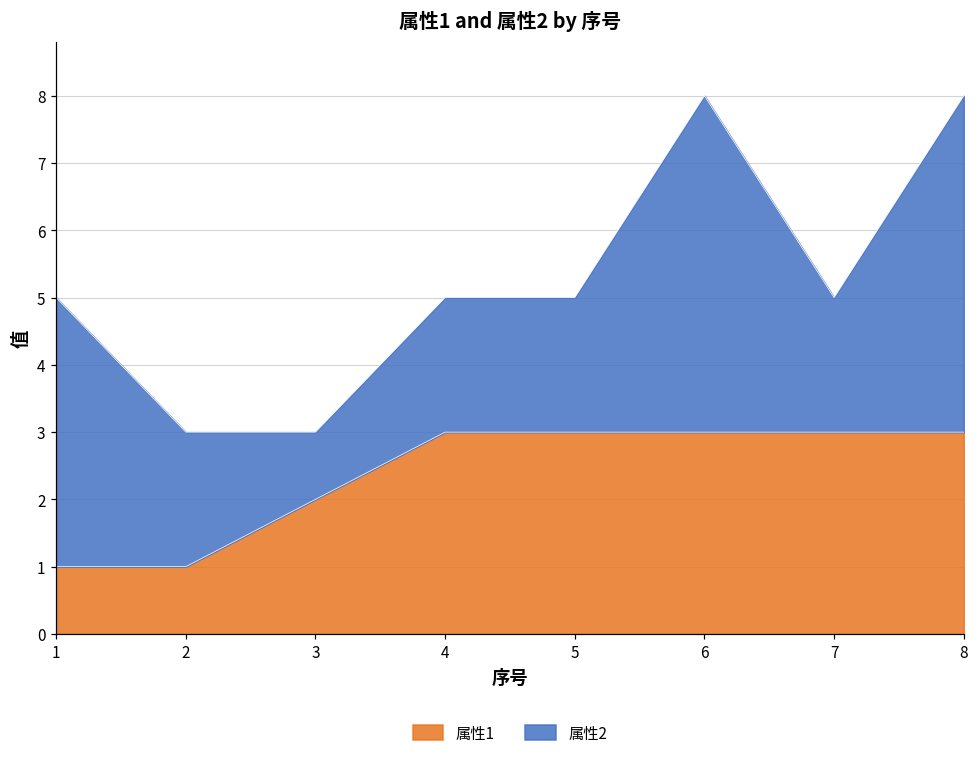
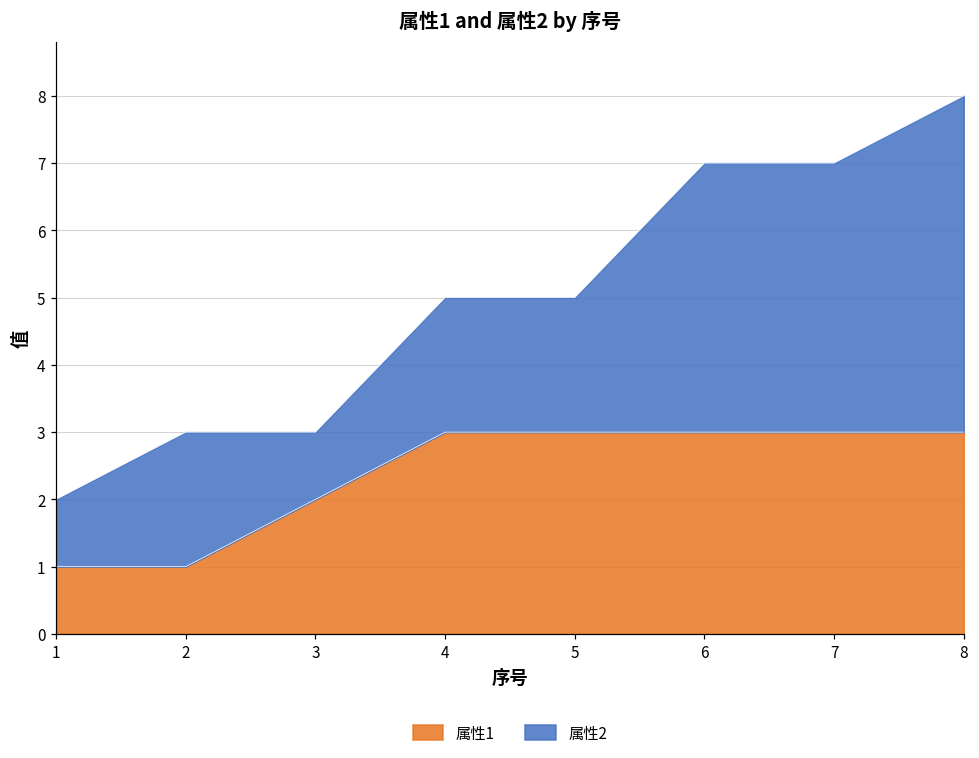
  {
    "属性1": {
      "1": 1,
      "2": 1,
      "3": 2,
      "4": 3,
      "5": 3,
      "6": 3,
      "7": 3,
      "8": 3
    },
    "属性2": {
-     "1": 4,
+     "1": 1,
      "2": 3,
      "3": 3,
      "4": 5,
      "5": 5,
-     "6": 5,
-     "7": 2,
+     "6": 4,
+     "7": 4,
      "8": 8
    }
  }
